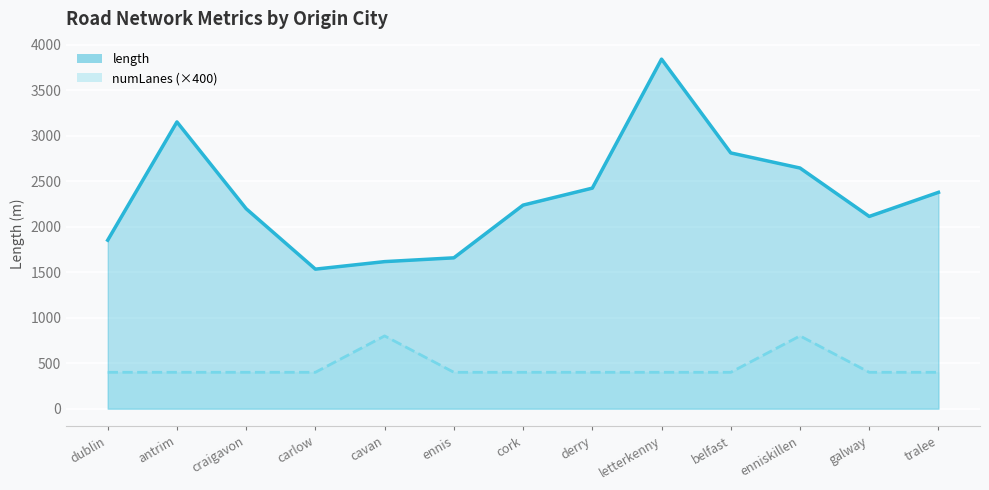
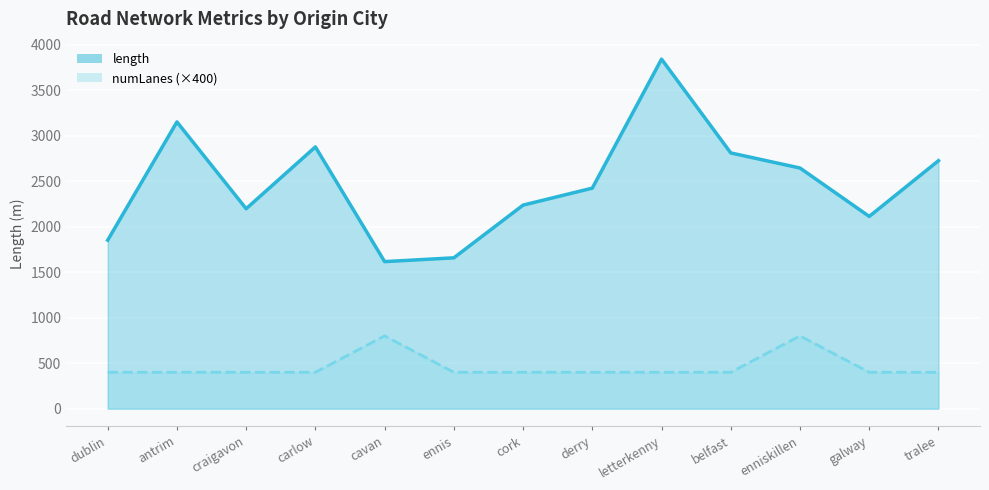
  {
    "length": {
      "dublin": 1900,
      "antrim": 3200,
      "craigavon": 2200,
-     "carlow": 1500,
+     "carlow": 2900,
      "cavan": 1600,
      "ennis": 1700,
      "cork": 2200,
      "derry": 2400,
      "letterkenny": 3800,
      "belfast": 2800,
      "enniskillen": 2600,
      "galway": 2100,
-     "tralee": 2400
+     "tralee": 2700
    }
  }
